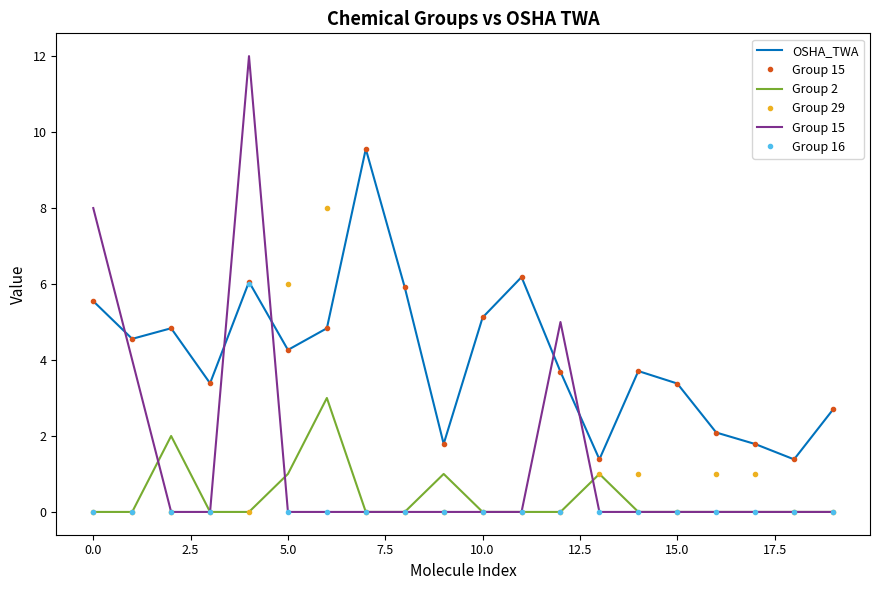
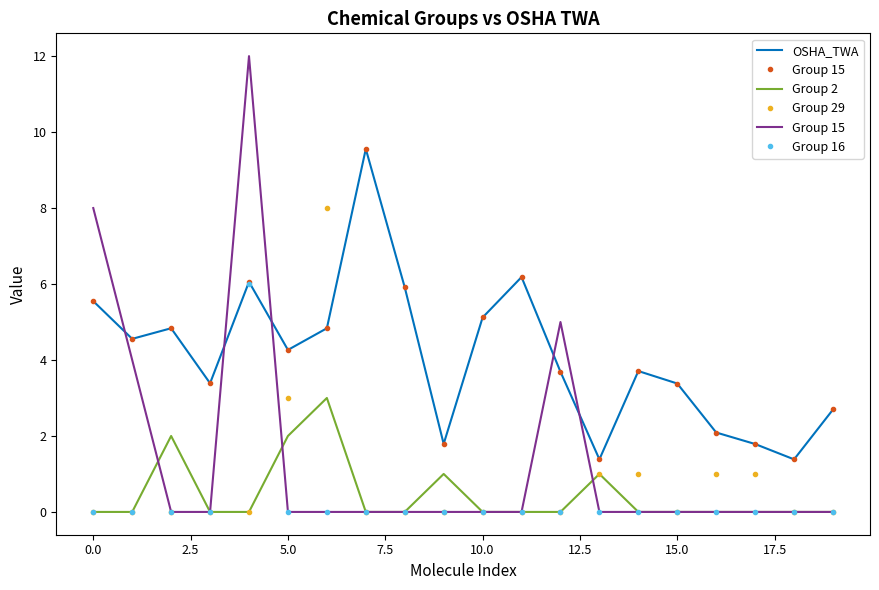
  {
    "Group 2": {
-     "5.0": 1
+     "5.0": 2
    },
    "Group 29": {
-     "5.0": 6
+     "5.0": 3
    }
  }
